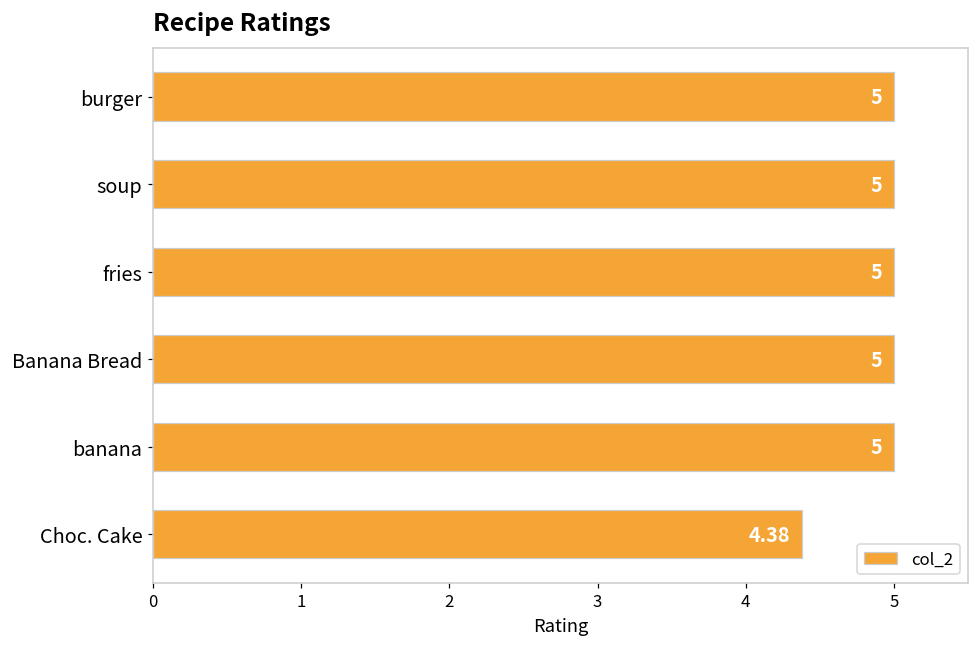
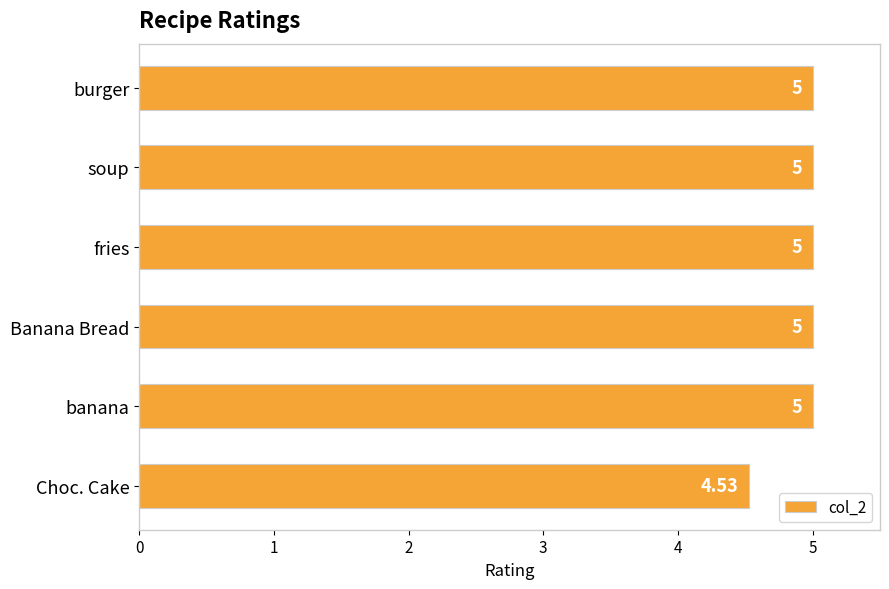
  {
    "burger": 5,
    "soup": 5,
    "fries": 5,
    "Banana Bread": 5,
    "banana": 5,
-   "Choc. Cake": 4.38
+   "Choc. Cake": 4.53
  }
